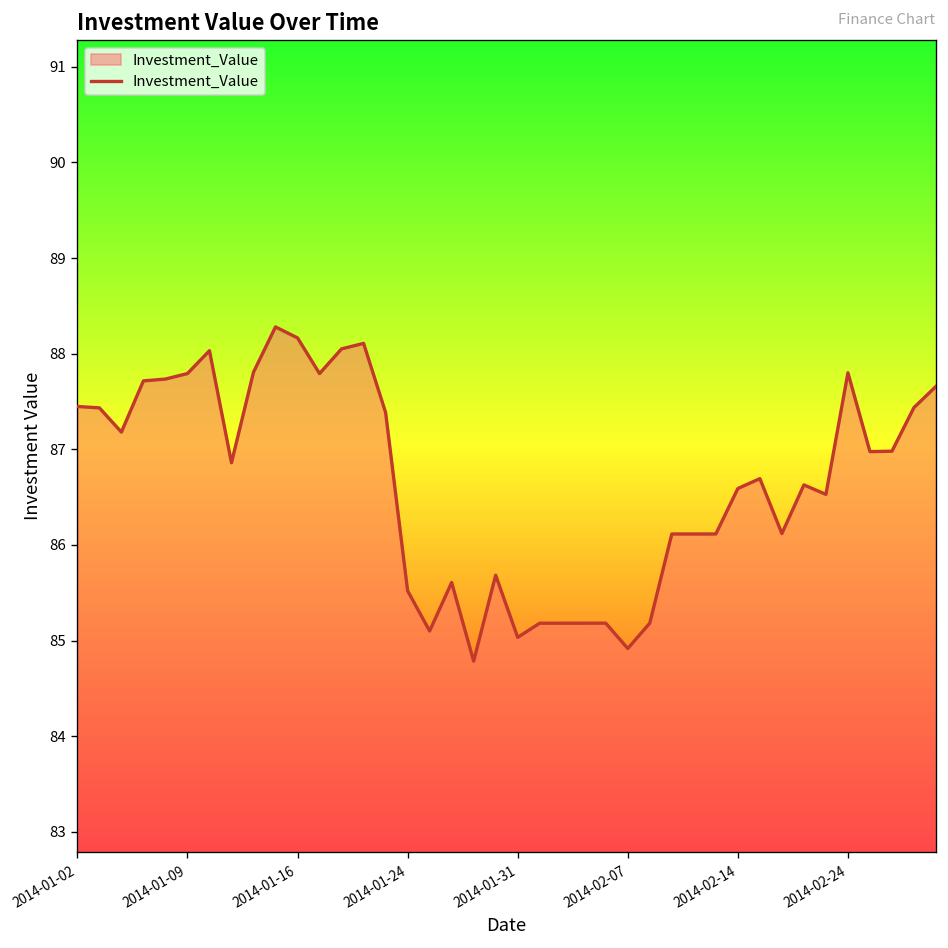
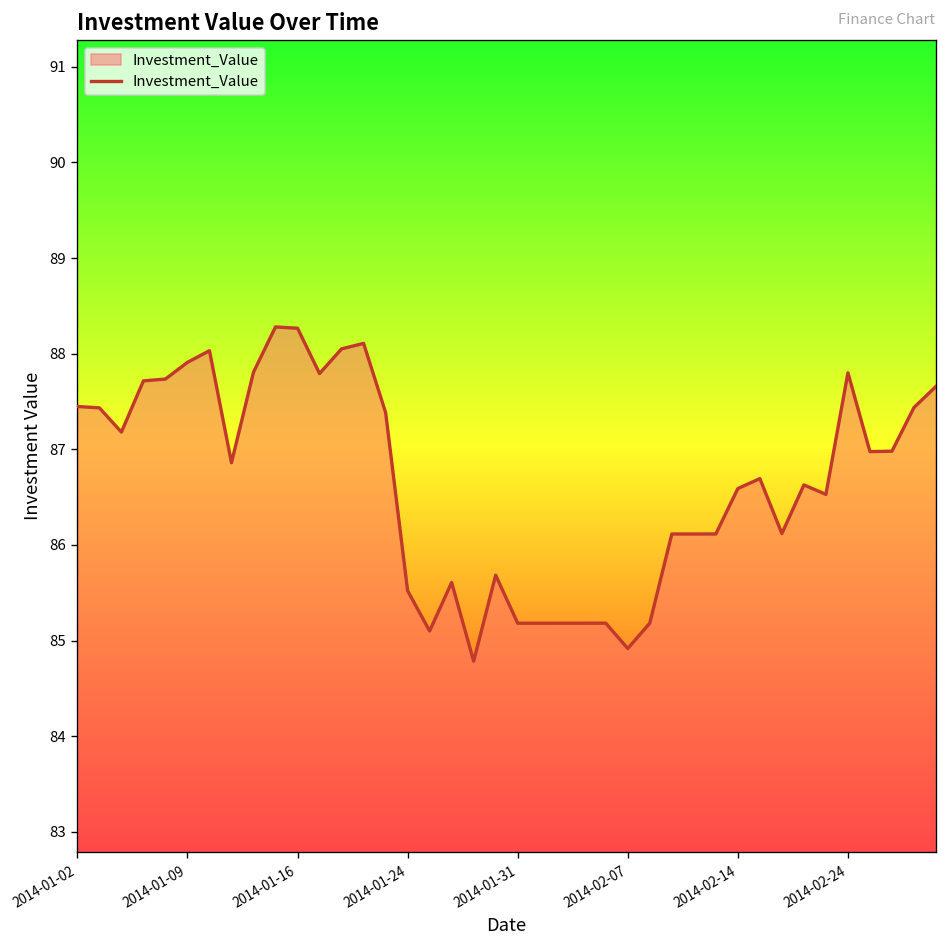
  {
    "2014-01-02": 87.4,
-   "2014-01-09": 87.8,
-   "2014-01-16": 88.2,
+   "2014-01-09": 87.9,
+   "2014-01-16": 88.3,
    "2014-01-24": 85.5,
-   "2014-01-31": 85.0,
+   "2014-01-31": 85.2,
    "2014-02-07": 84.9,
    "2014-02-14": 86.6,
    "2014-02-24": 87.8
  }
